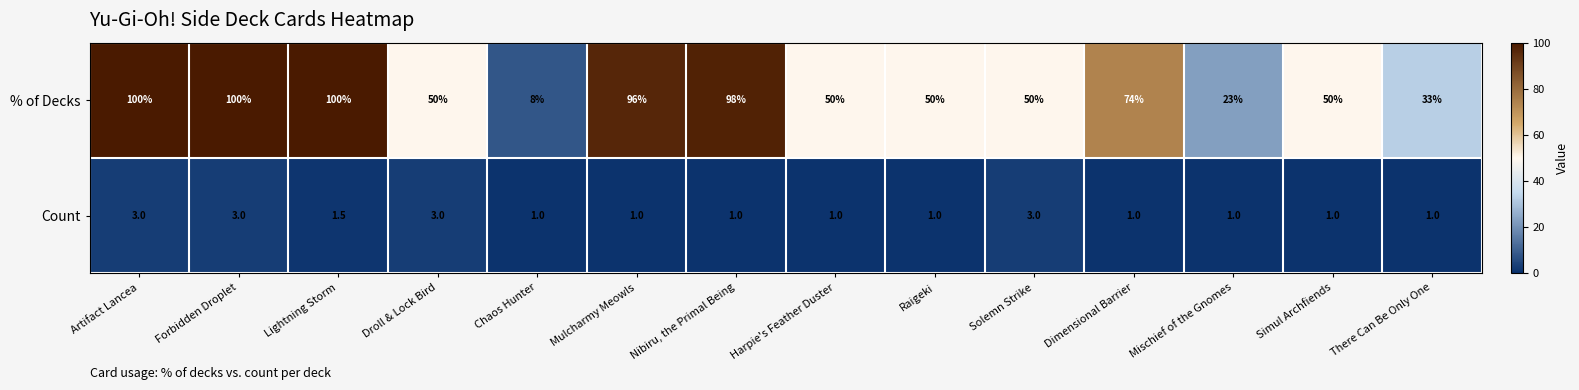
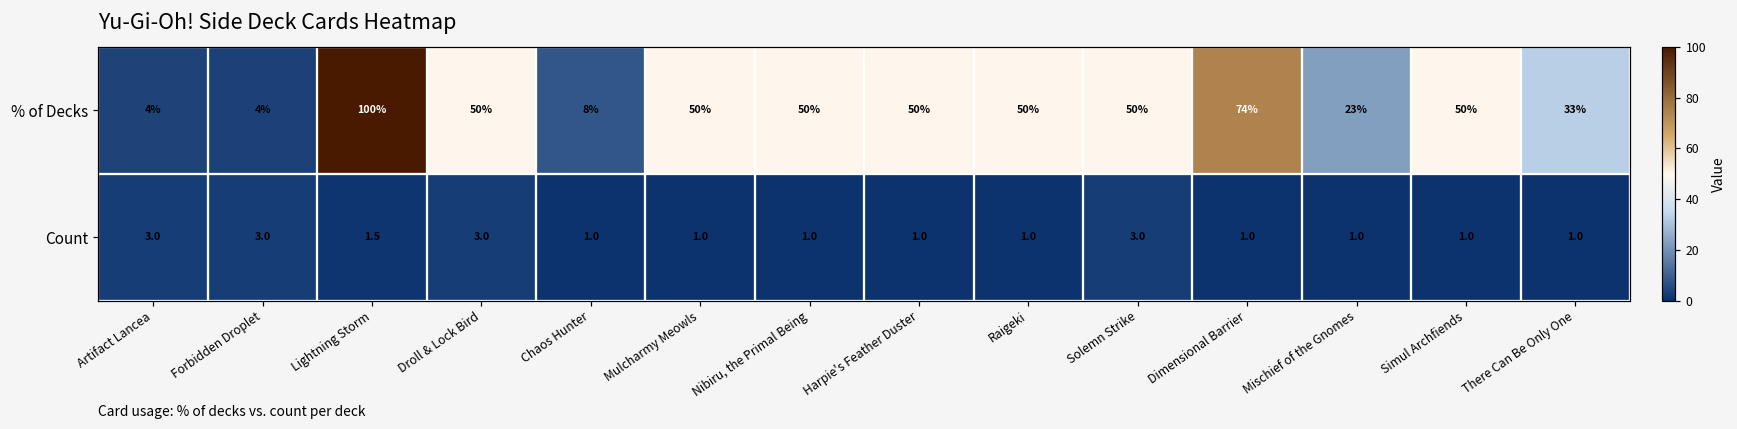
  {
    "% of Decks": {
-     "Artifact Lancea": "100%",
-     "Forbidden Droplet": "100%",
+     "Artifact Lancea": "4%",
+     "Forbidden Droplet": "4%",
      "Lightning Storm": "100%",
      "Droll & Lock Bird": "50%",
      "Chaos Hunter": "8%",
-     "Mulcharmy Meowls": "96%",
-     "Nibiru, the Primal Being": "98%",
+     "Mulcharmy Meowls": "50%",
+     "Nibiru, the Primal Being": "50%",
      "Harpie's Feather Duster": "50%",
      "Raigeki": "50%",
      "Solemn Strike": "50%",
      "Dimensional Barrier": "74%",
      "Mischief of the Gnomes": "23%",
      "Simul Archfiends": "50%",
      "There Can Be Only One": "33%"
    },
    "Count": {
      "Artifact Lancea": "3.0",
      "Forbidden Droplet": "3.0",
      "Lightning Storm": "1.5",
      "Droll & Lock Bird": "3.0",
      "Chaos Hunter": "1.0",
      "Mulcharmy Meowls": "1.0",
      "Nibiru, the Primal Being": "1.0",
      "Harpie's Feather Duster": "1.0",
      "Raigeki": "1.0",
      "Solemn Strike": "3.0",
      "Dimensional Barrier": "1.0",
      "Mischief of the Gnomes": "1.0",
      "Simul Archfiends": "1.0",
      "There Can Be Only One": "1.0"
    }
  }
